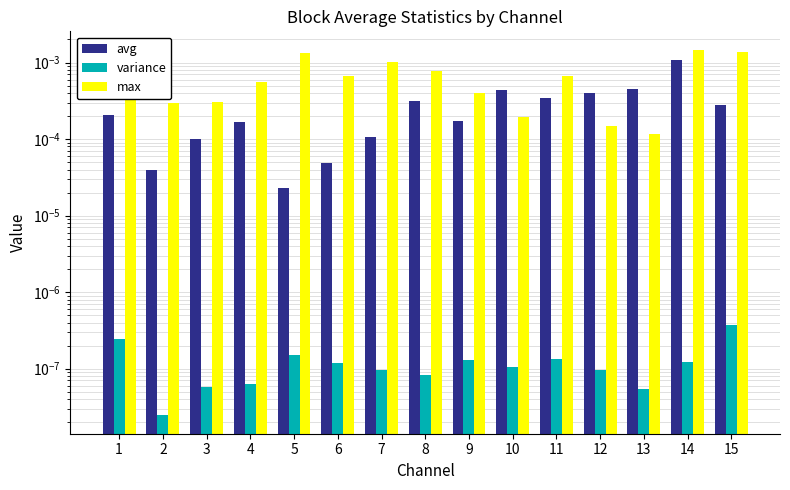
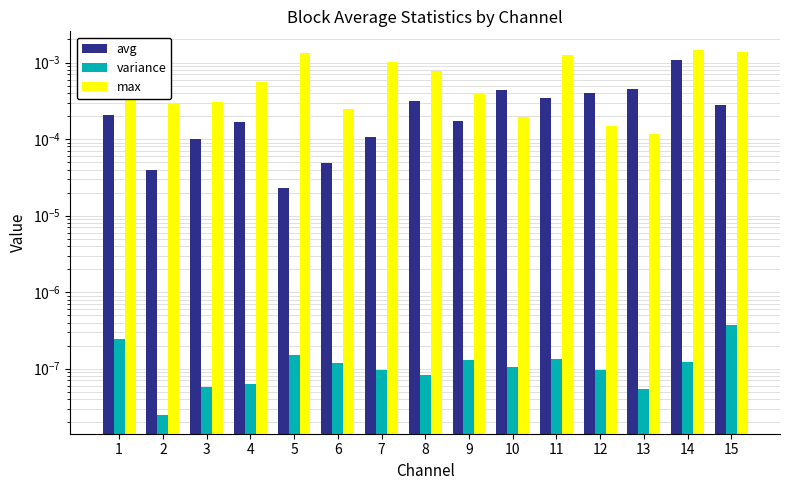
  {
    "avg": {
      "1": 0.00021,
      "2": 0.00004,
      "3": 0.00010,
      "4": 0.00017,
      "5": 0.000023,
      "6": 0.00005,
      "7": 0.00011,
      "8": 0.00031,
      "9": 0.00017,
      "10": 0.0004,
      "11": 0.0003,
      "12": 0.0004,
      "13": 0.0004,
      "14": 0.0011,
      "15": 0.00028
    },
    "variance": {
      "1": 0.00000025,
      "2": 0.000000024,
      "3": 0.00000006,
      "4": 0.00000006,
      "5": 0.00000015,
      "6": 0.00000012,
      "7": 0.00000010,
      "8": 0.00000008,
      "9": 0.00000013,
      "10": 0.00000011,
      "11": 0.00000013,
      "12": 0.00000010,
      "13": 0.00000005,
      "14": 0.00000012,
      "15": 0.0000004
    },
    "max": {
      "2": 0.00030,
      "3": 0.00030,
      "4": 0.0006,
      "5": 0.0013,
-     "6": 0.0007,
+     "6": 0.00025,
      "7": 0.0010,
      "8": 0.0008,
      "9": 0.0004,
      "10": 0.00020,
-     "11": 0.0007,
+     "11": 0.0012,
      "12": 0.00015,
      "13": 0.00012,
      "14": 0.0015,
      "15": 0.0014
    }
  }
